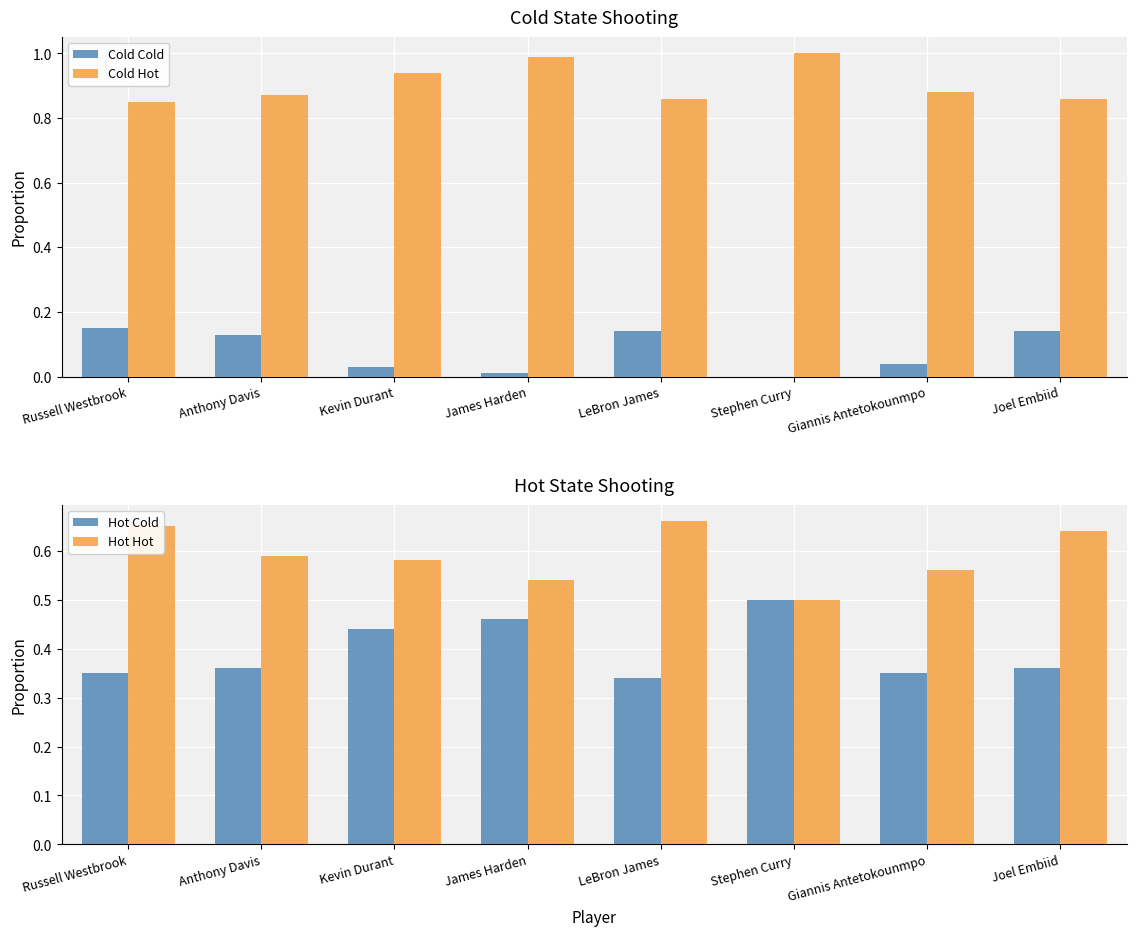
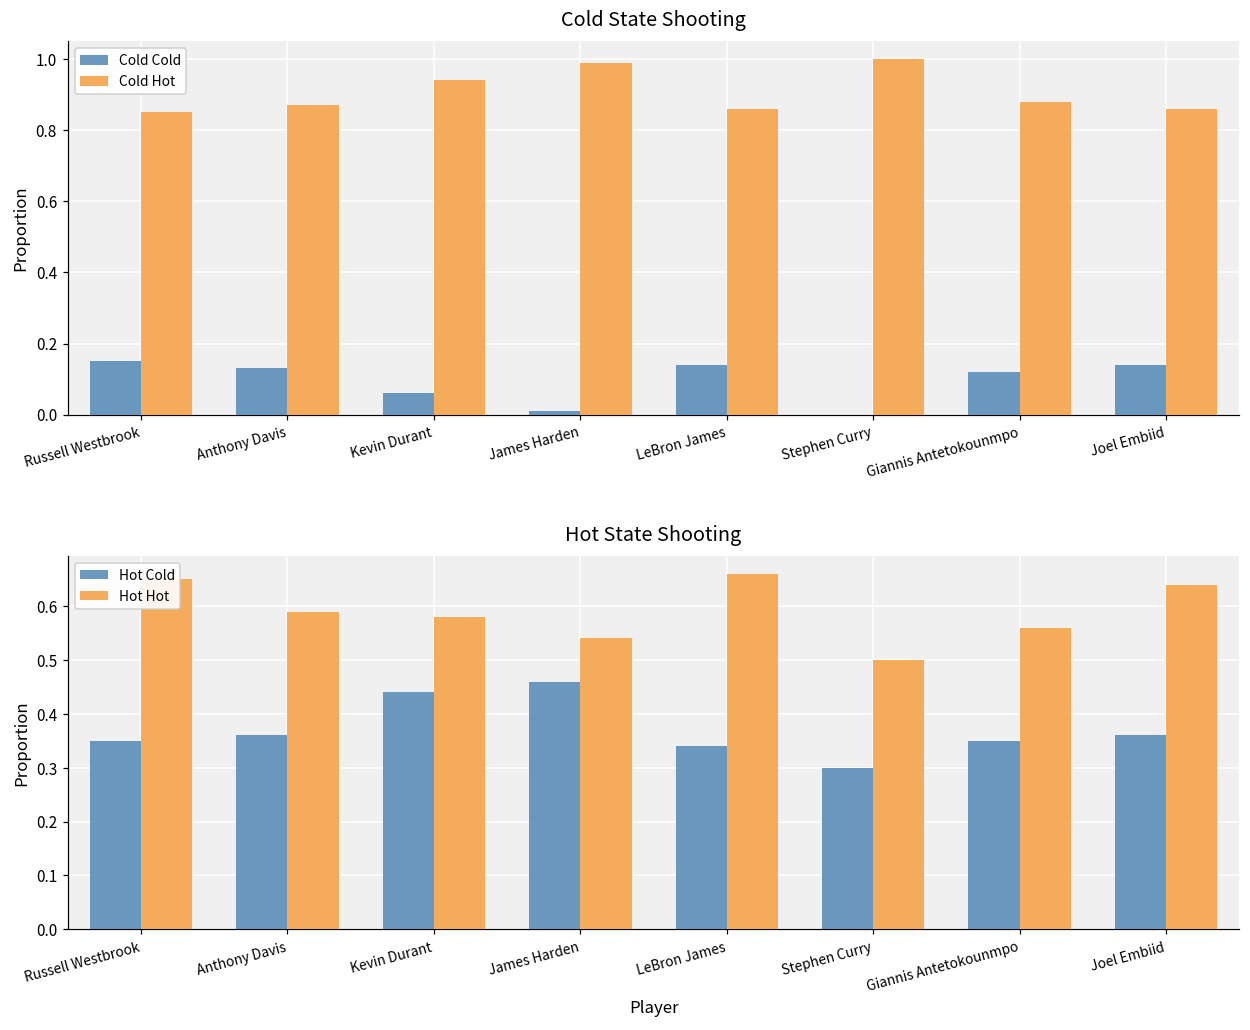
  {
    "Cold State Shooting": {
      "Cold Cold": {
        "Russell Westbrook": 0.15,
        "Anthony Davis": 0.13,
-       "Kevin Durant": 0.03,
+       "Kevin Durant": 0.06,
        "James Harden": 0.01,
        "LeBron James": 0.14,
        "Stephen Curry": 0.00,
-       "Giannis Antetokounmpo": 0.04,
+       "Giannis Antetokounmpo": 0.12,
        "Joel Embiid": 0.14
      },
      "Cold Hot": {
        "Russell Westbrook": 0.85,
        "Anthony Davis": 0.87,
        "Kevin Durant": 0.94,
        "James Harden": 0.99,
        "LeBron James": 0.86,
        "Stephen Curry": 1.00,
        "Giannis Antetokounmpo": 0.88,
        "Joel Embiid": 0.86
      }
    },
    "Hot State Shooting": {
      "Hot Cold": {
        "Russell Westbrook": 0.35,
        "Anthony Davis": 0.36,
        "Kevin Durant": 0.44,
        "James Harden": 0.46,
        "LeBron James": 0.34,
-       "Stephen Curry": 0.5,
+       "Stephen Curry": 0.3,
        "Giannis Antetokounmpo": 0.35,
        "Joel Embiid": 0.36
      },
      "Hot Hot": {
        "Anthony Davis": 0.59,
        "Kevin Durant": 0.58,
        "James Harden": 0.54,
        "LeBron James": 0.66,
        "Stephen Curry": 0.5,
        "Giannis Antetokounmpo": 0.56,
        "Joel Embiid": 0.64
      }
    }
  }
